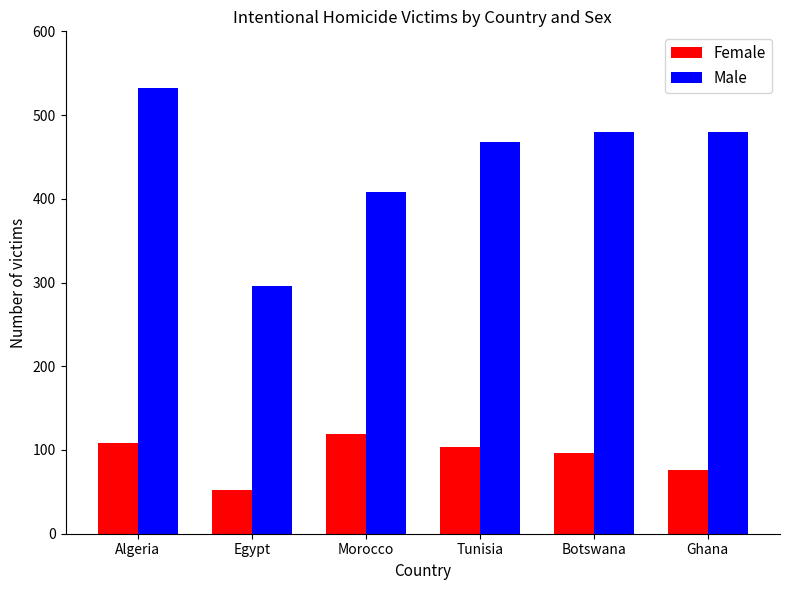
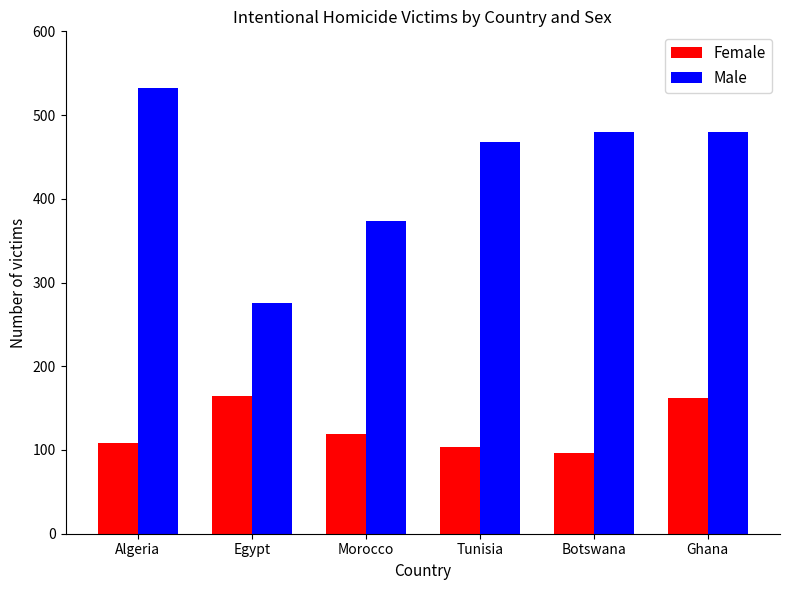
  {
    "Female": {
      "Algeria": 110,
-     "Egypt": 50,
+     "Egypt": 170,
      "Morocco": 120,
      "Tunisia": 100,
      "Botswana": 100,
-     "Ghana": 80
+     "Ghana": 160
    },
    "Male": {
      "Algeria": 530,
-     "Egypt": 300,
-     "Morocco": 410,
+     "Egypt": 280,
+     "Morocco": 370,
      "Tunisia": 470,
      "Botswana": 480,
      "Ghana": 480
    }
  }
